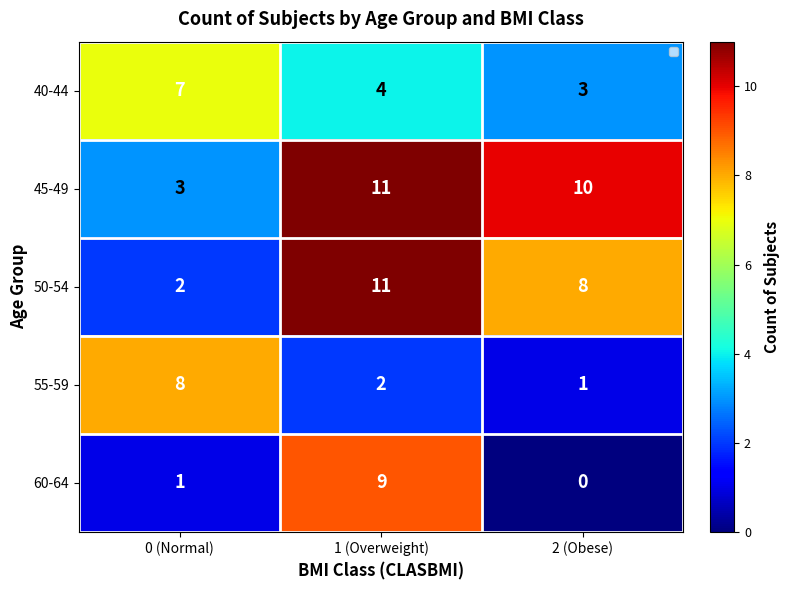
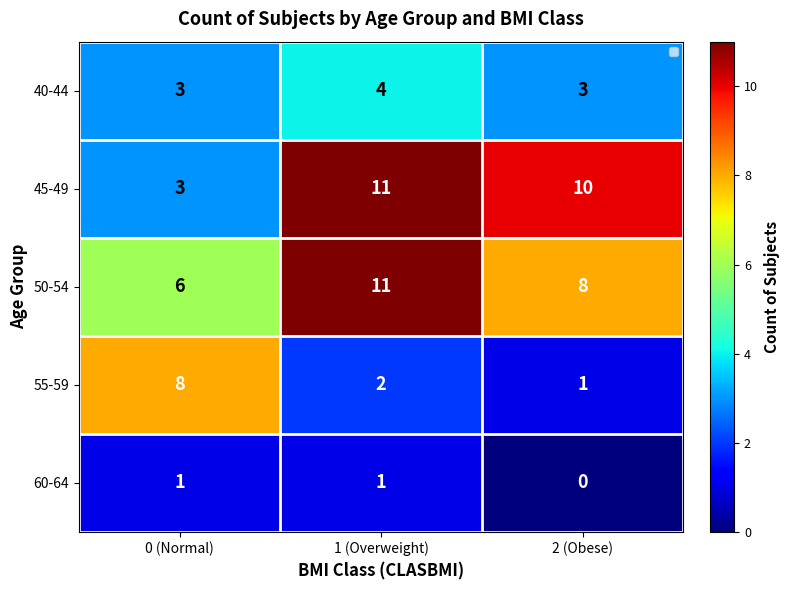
  {
    "40-44": {
-     "0 (Normal)": 7,
+     "0 (Normal)": 3,
      "1 (Overweight)": 4,
      "2 (Obese)": 3
    },
    "45-49": {
      "0 (Normal)": 3,
      "1 (Overweight)": 11,
      "2 (Obese)": 10
    },
    "50-54": {
-     "0 (Normal)": 2,
+     "0 (Normal)": 6,
      "1 (Overweight)": 11,
      "2 (Obese)": 8
    },
    "55-59": {
      "0 (Normal)": 8,
      "1 (Overweight)": 2,
      "2 (Obese)": 1
    },
    "60-64": {
      "0 (Normal)": 1,
-     "1 (Overweight)": 9,
+     "1 (Overweight)": 1,
      "2 (Obese)": 0
    }
  }
